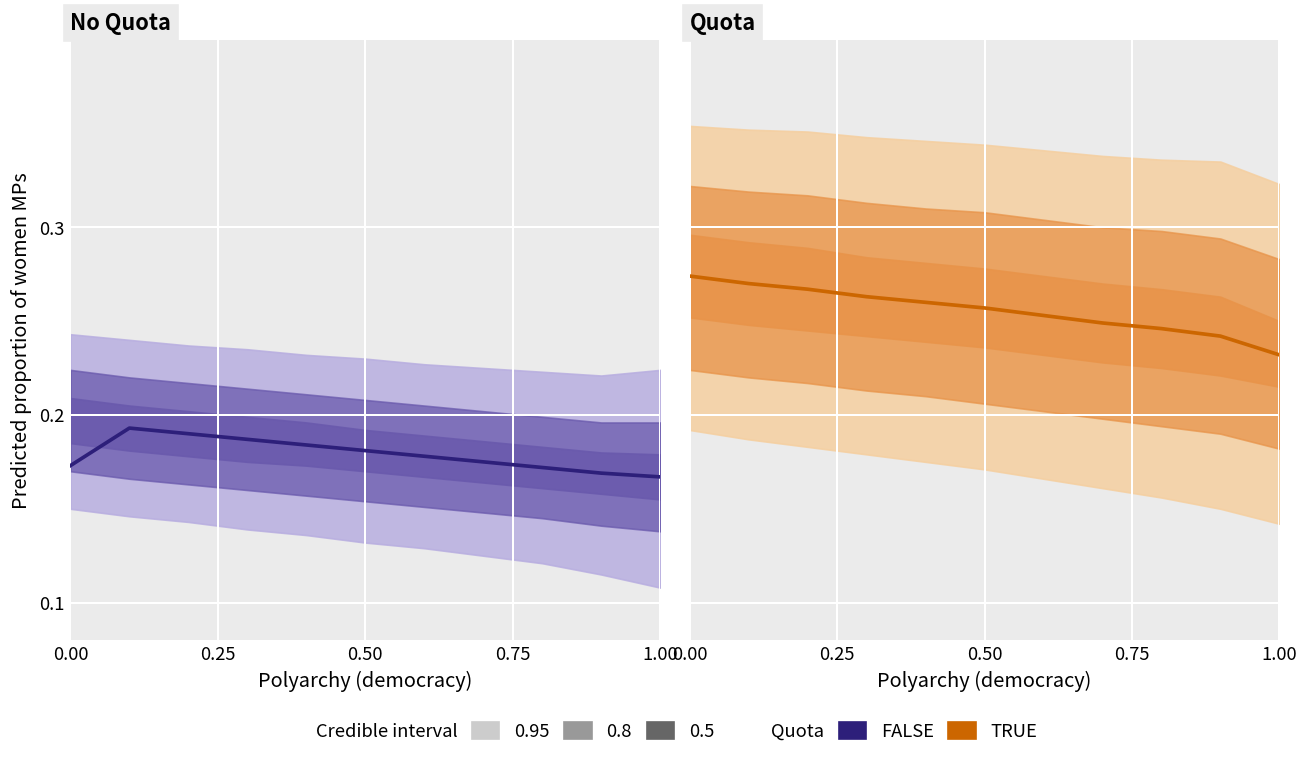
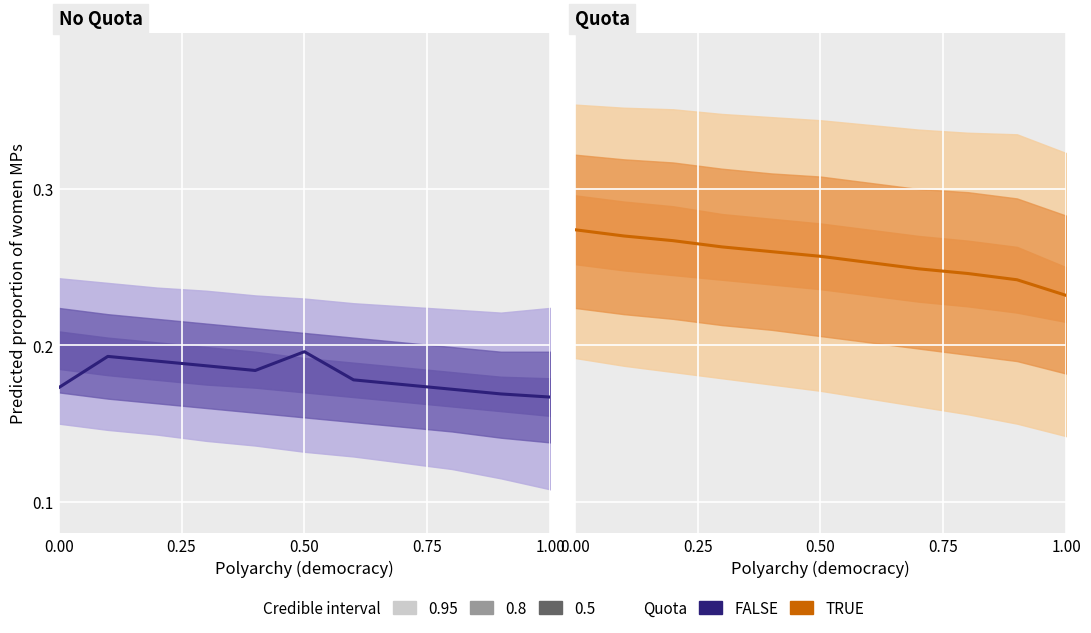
  {
    "No Quota": {
      "FALSE": {
        "0.00": 0.173,
-       "0.50": 0.181,
+       "0.50": 0.196,
        "1.00": 0.167
      }
    }
  }
